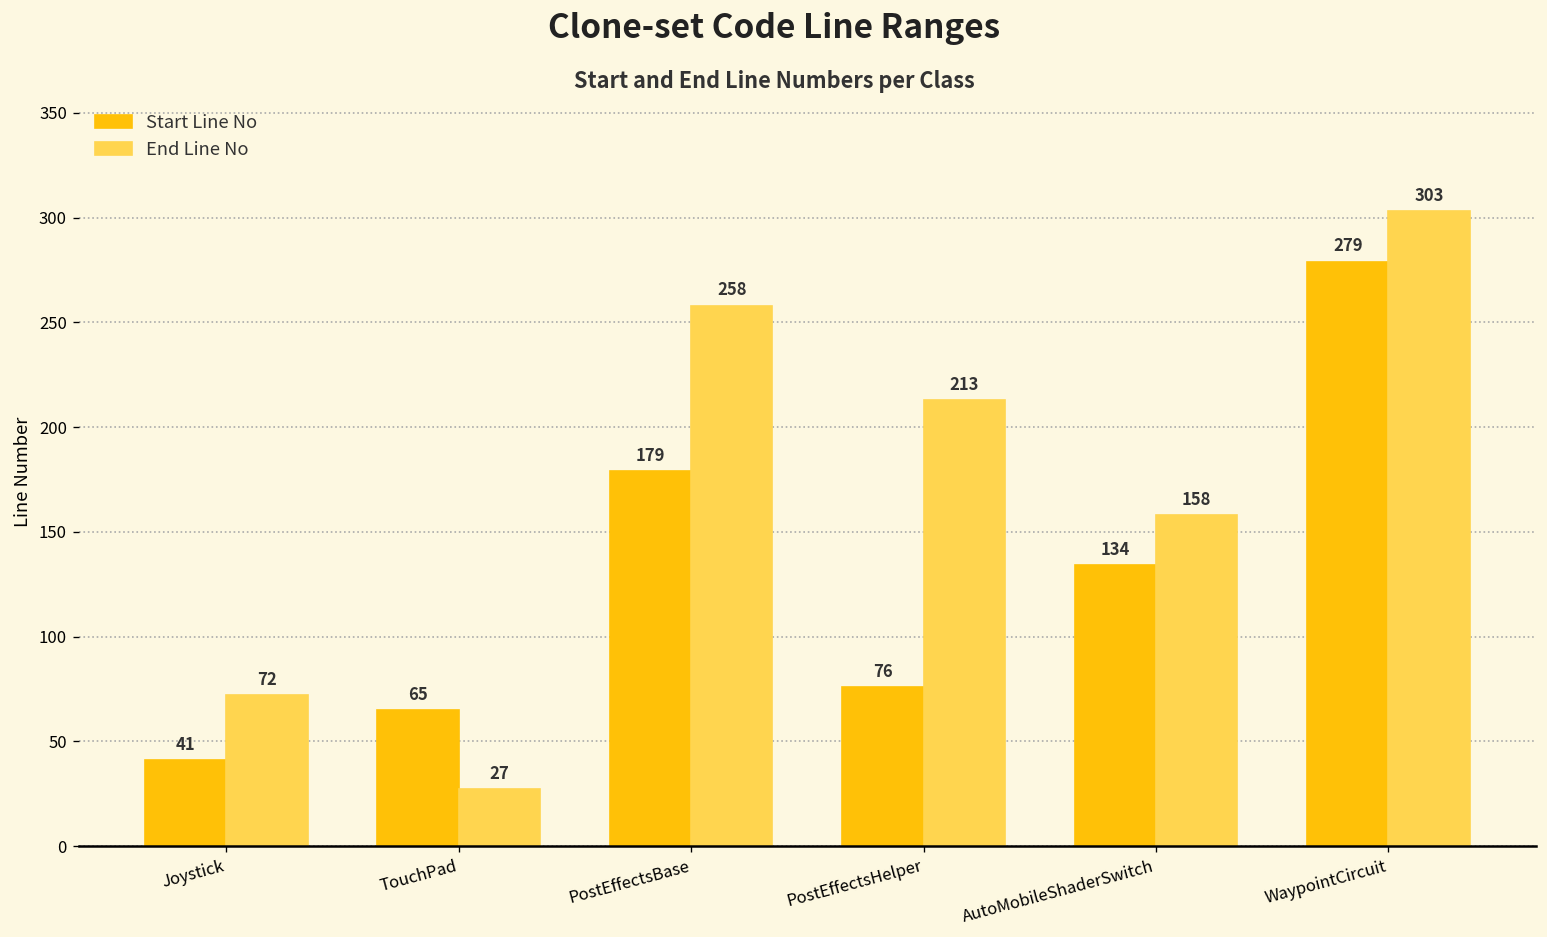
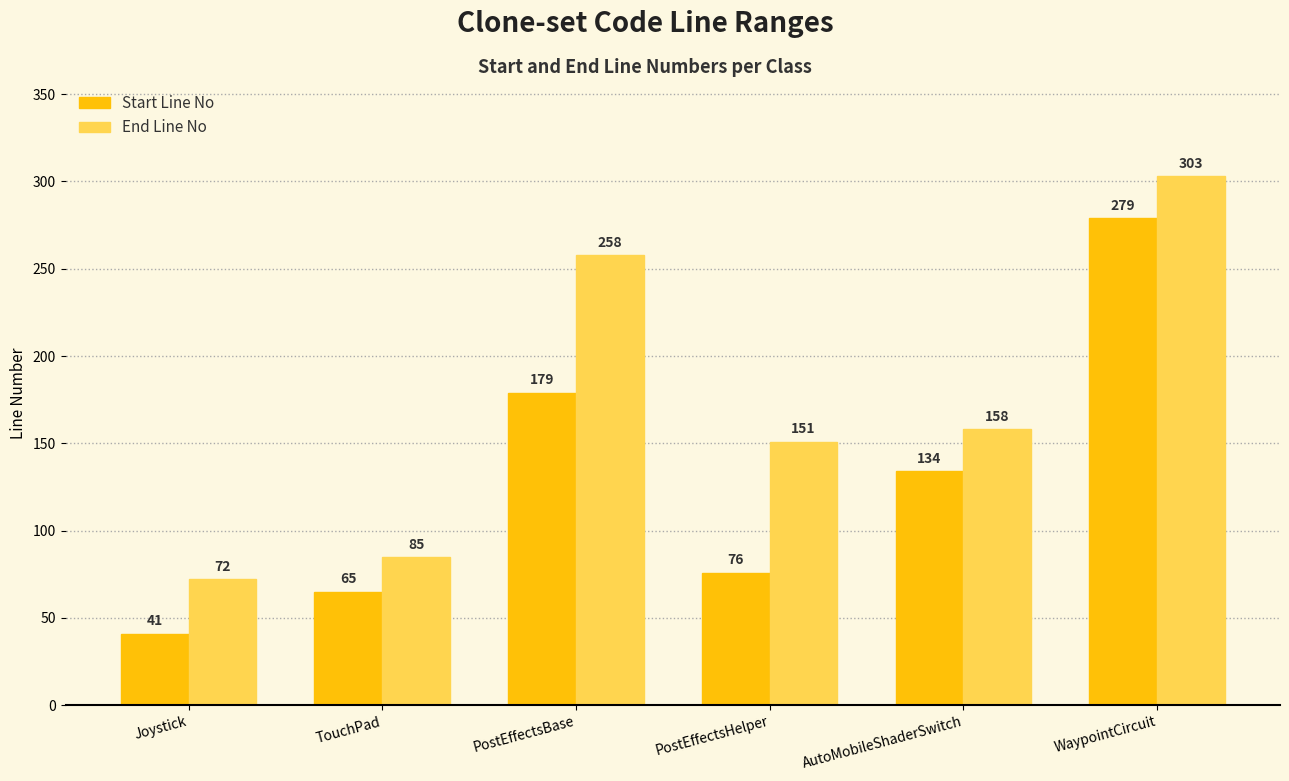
  {
    "Start Line No": {
      "Joystick": 41,
      "TouchPad": 65,
      "PostEffectsBase": 179,
      "PostEffectsHelper": 76,
      "AutoMobileShaderSwitch": 134,
      "WaypointCircuit": 279
    },
    "End Line No": {
      "Joystick": 72,
-     "TouchPad": 27,
+     "TouchPad": 85,
      "PostEffectsBase": 258,
-     "PostEffectsHelper": 213,
+     "PostEffectsHelper": 151,
      "AutoMobileShaderSwitch": 158,
      "WaypointCircuit": 303
    }
  }
